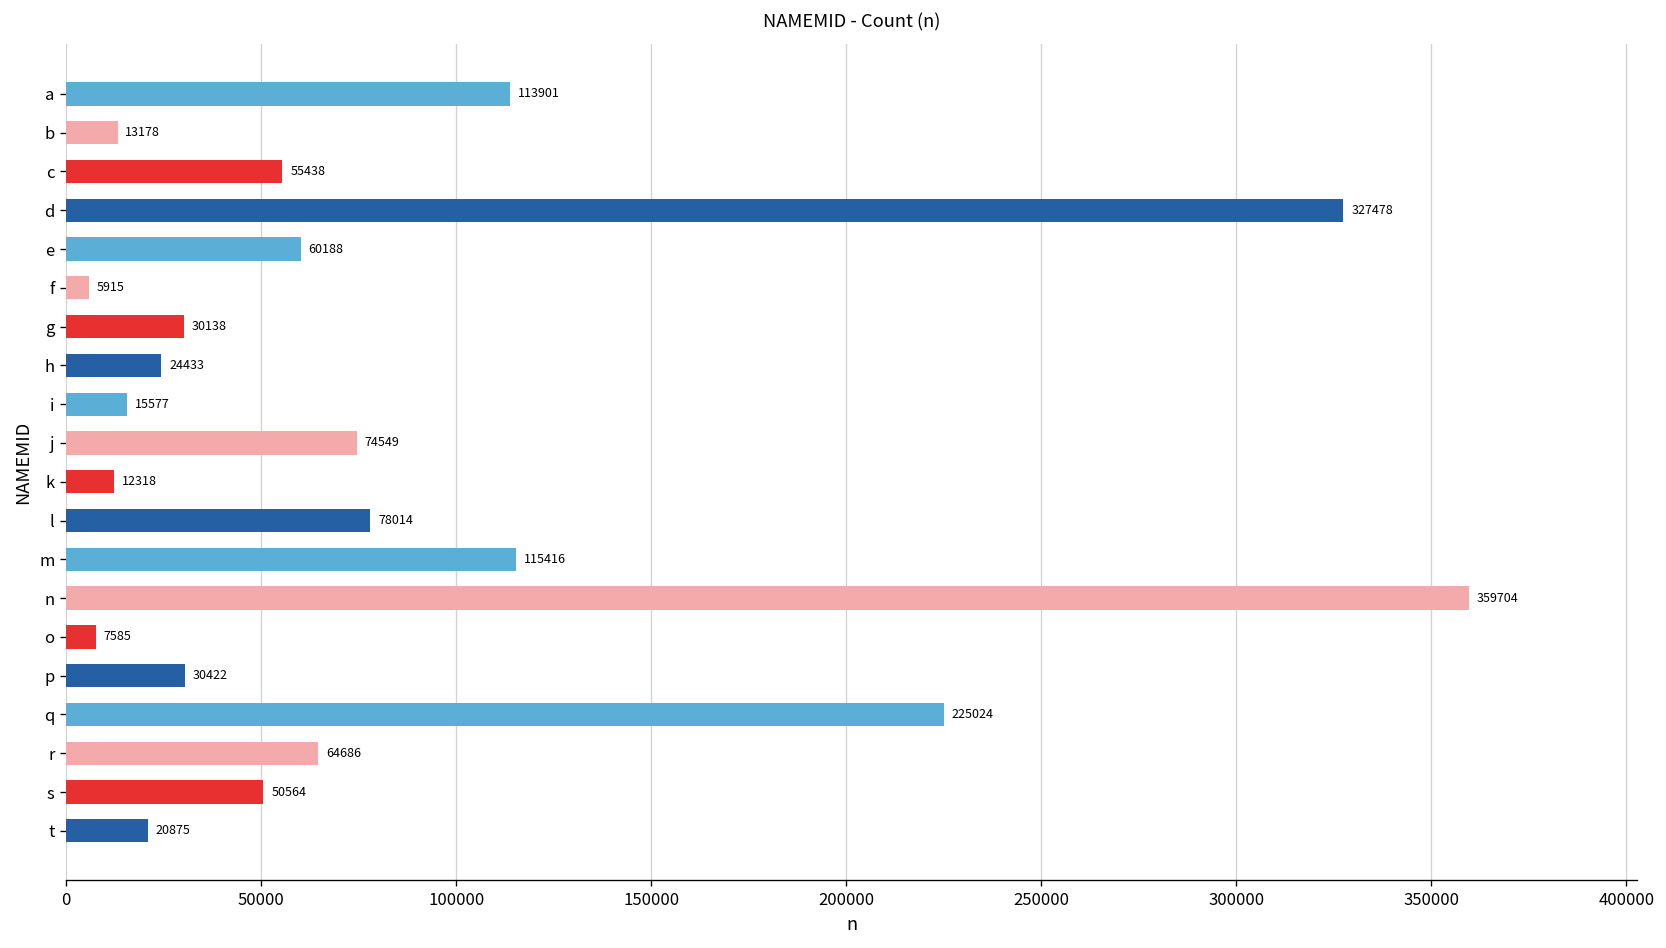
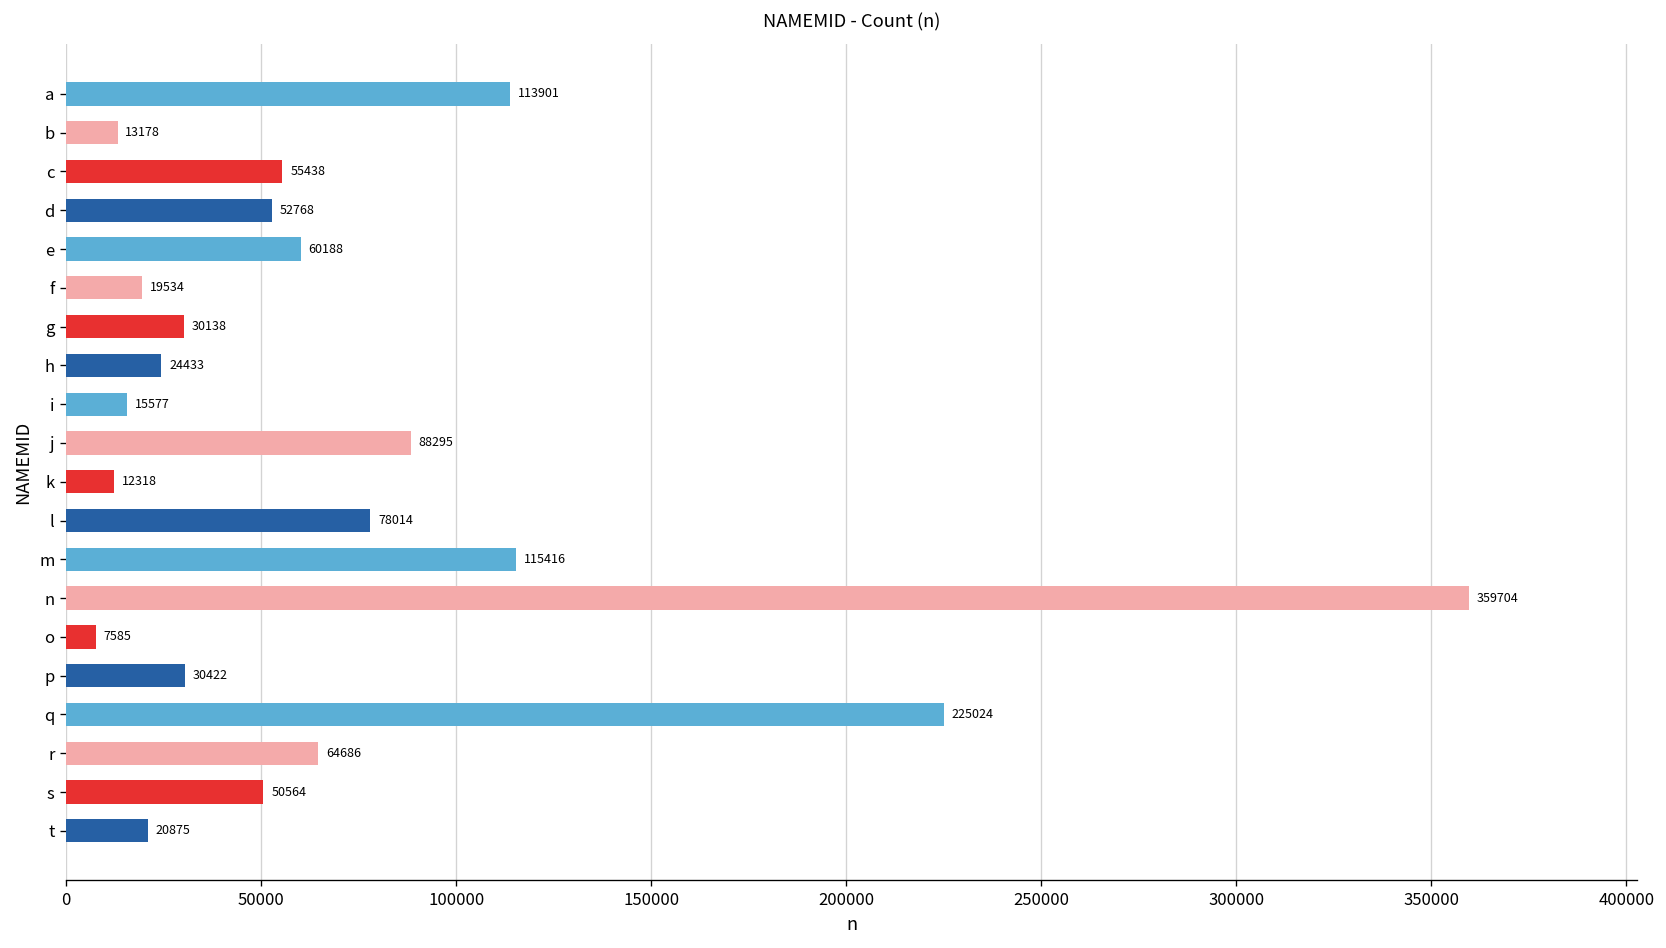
  {
    "a": 113901,
    "b": 13178,
    "c": 55438,
-   "d": 327478,
+   "d": 52768,
    "e": 60188,
-   "f": 5915,
+   "f": 19534,
    "g": 30138,
    "h": 24433,
    "i": 15577,
-   "j": 74549,
+   "j": 88295,
    "k": 12318,
    "l": 78014,
    "m": 115416,
    "n": 359704,
    "o": 7585,
    "p": 30422,
    "q": 225024,
    "r": 64686,
    "s": 50564,
    "t": 20875
  }
